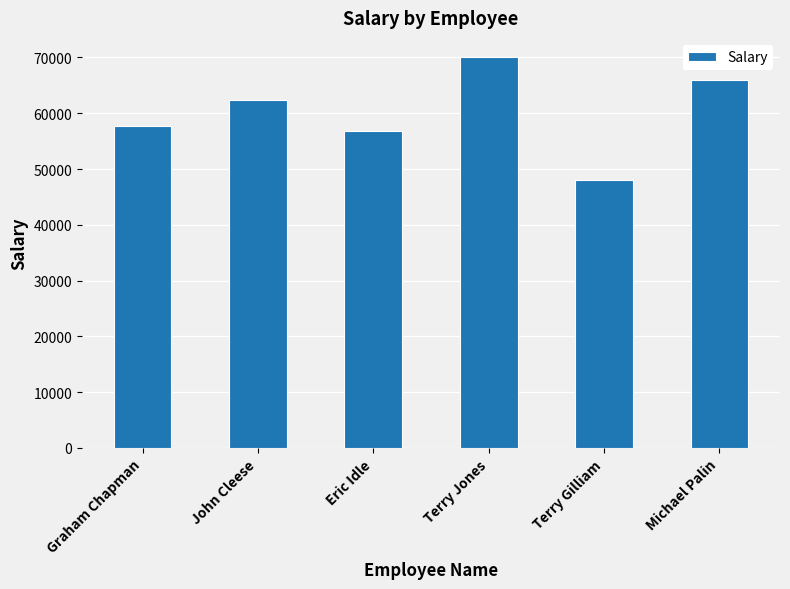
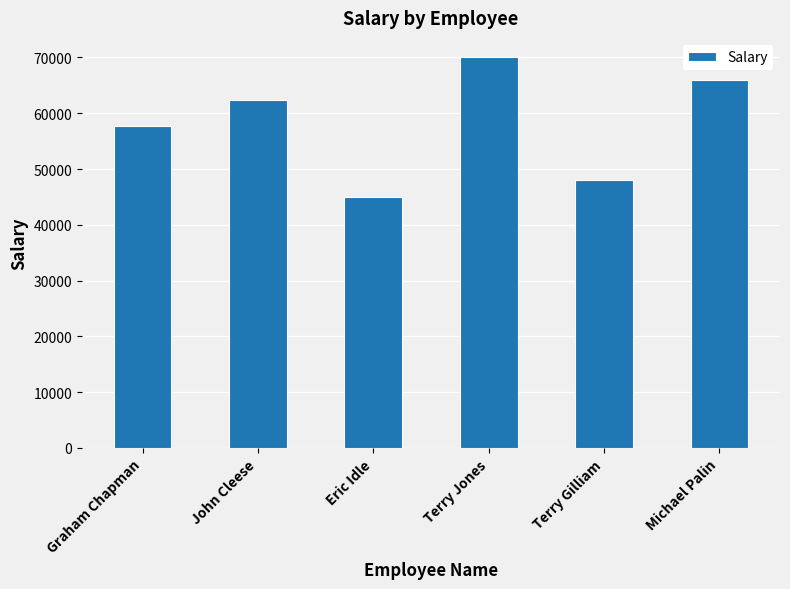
  {
    "Graham Chapman": 58000,
    "John Cleese": 62000,
-   "Eric Idle": 57000,
+   "Eric Idle": 45000,
    "Terry Jones": 70000,
    "Terry Gilliam": 48000,
    "Michael Palin": 66000
  }
